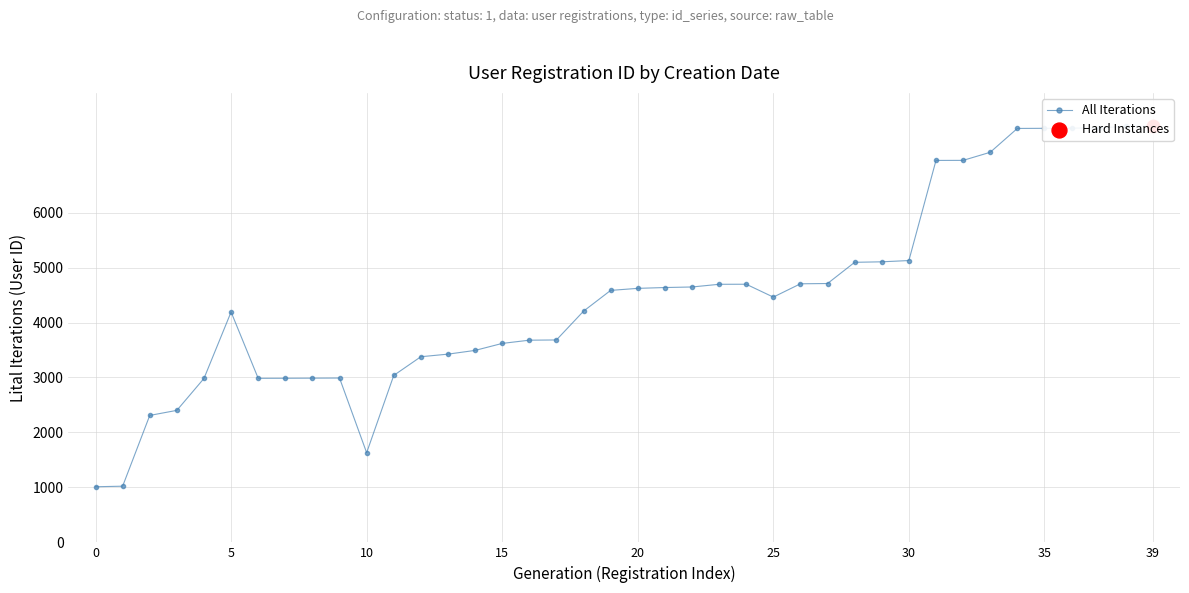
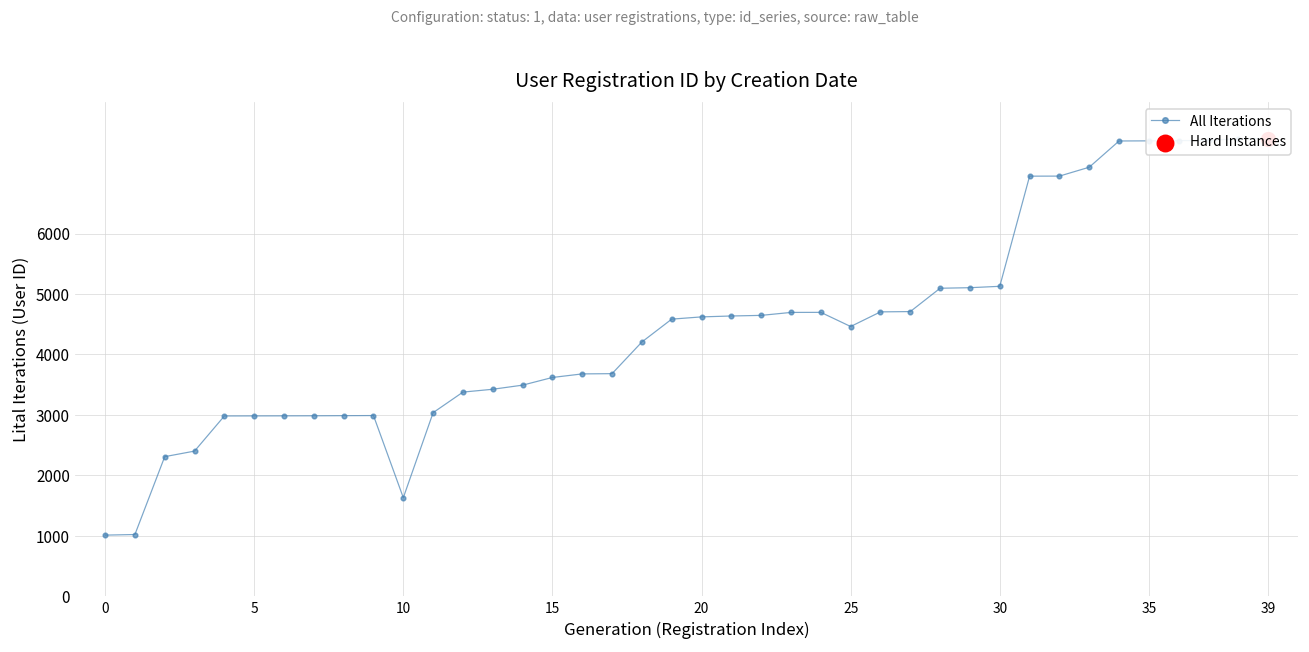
  {
    "All Iterations": {
      "0": 1000,
-     "5": 4200,
+     "5": 3000,
      "10": 1600,
      "15": 3600,
      "20": 4600,
      "25": 4500,
      "30": 5100
    }
  }
